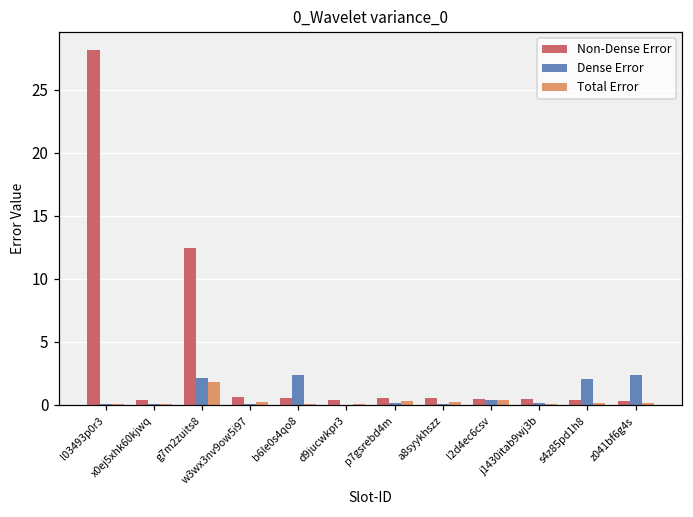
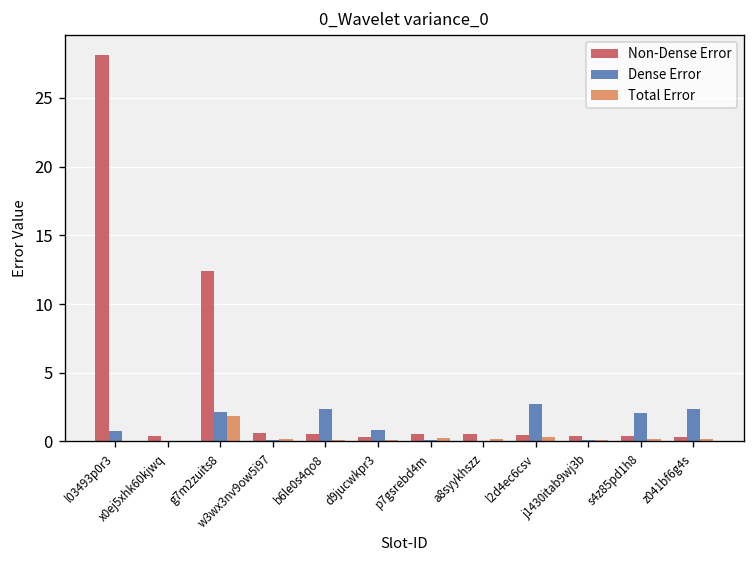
  {
    "Dense Error": {
-     "l03493p0r3": 0.1,
+     "l03493p0r3": 0.8,
      "g7m2zuits8": 2.1,
      "b6le0s4qo8": 2.4,
-     "d9jucwkpr3": 0.0,
-     "l2d4ec6csv": 0.3,
+     "d9jucwkpr3": 0.9,
+     "l2d4ec6csv": 2.7,
      "s4z85pd1h8": 2.0,
      "z041bf6g4s": 2.4
    }
  }
